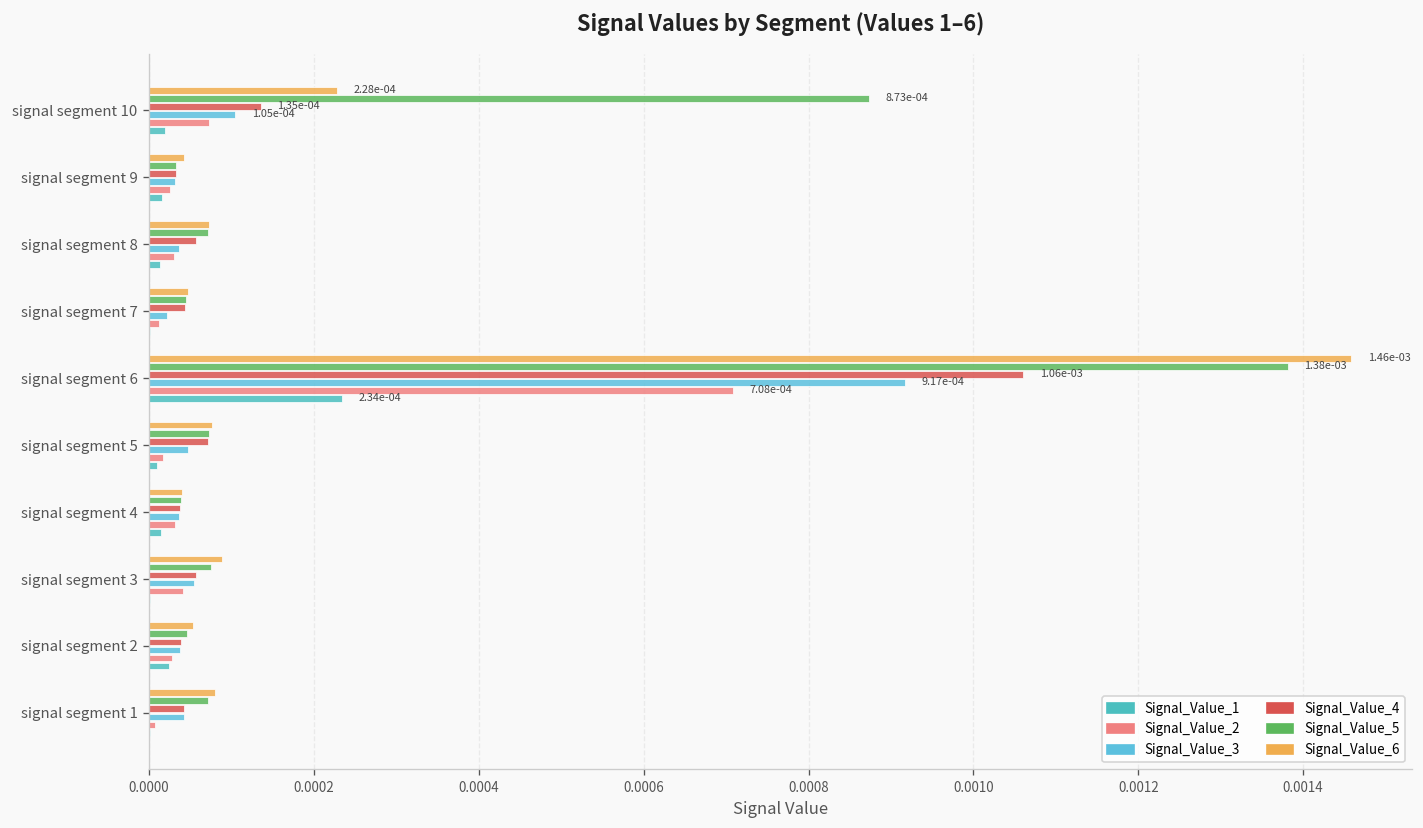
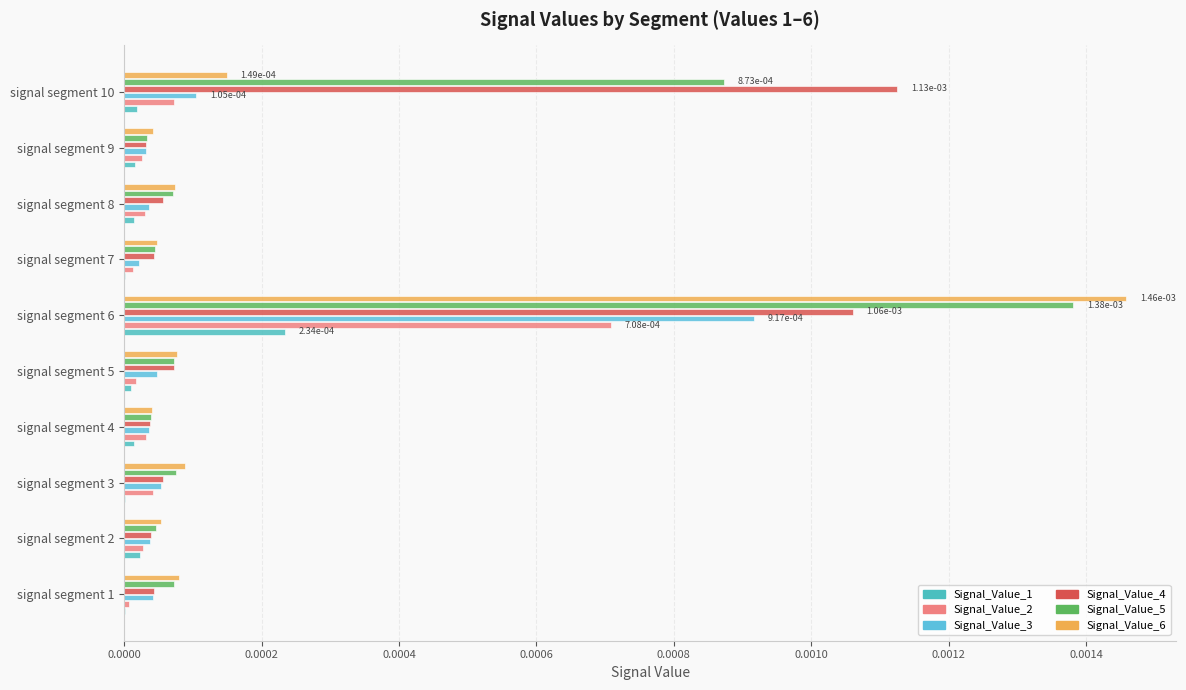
  {
    "Signal_Value_2": {
      "signal segment 6": "7.08e-04"
    },
    "Signal_Value_4": {
-     "signal segment 10": "1.35e-04",
+     "signal segment 10": "1.13e-03",
      "signal segment 6": "1.06e-03"
    },
    "Signal_Value_5": {
      "signal segment 10": "8.73e-04"
    },
    "Signal_Value_6": {
-     "signal segment 10": "2.28e-04",
+     "signal segment 10": "1.49e-04",
      "signal segment 6": "1.38e-03"
    }
  }
